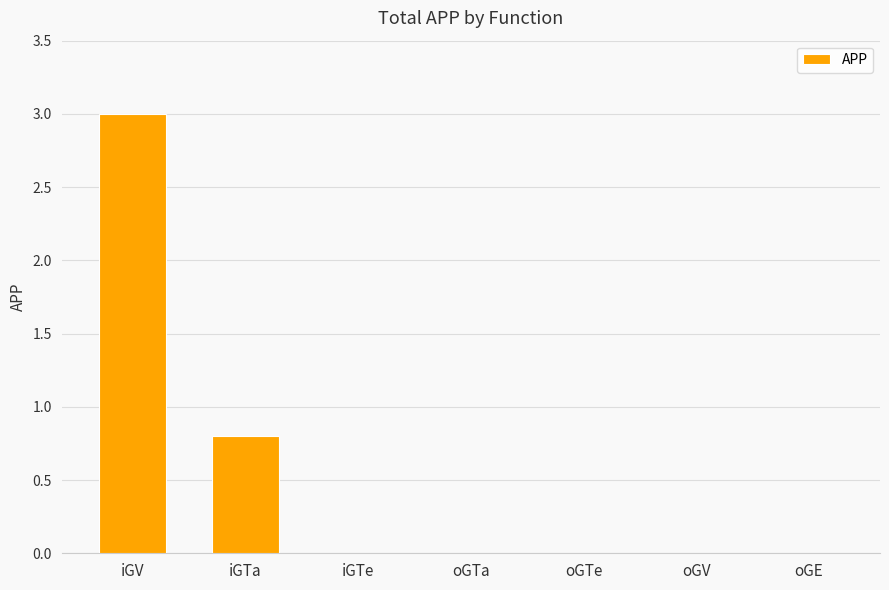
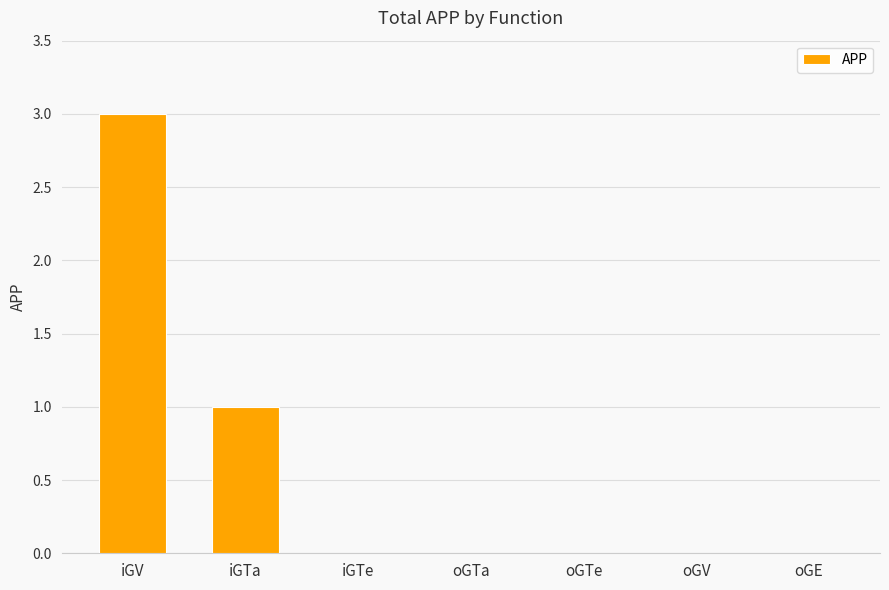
  {
    "iGV": 3.0,
-   "iGTa": 0.8,
+   "iGTa": 1.0,
    "iGTe": 0.0,
    "oGTa": 0.0,
    "oGTe": 0.0,
    "oGV": 0.0,
    "oGE": 0.0
  }
